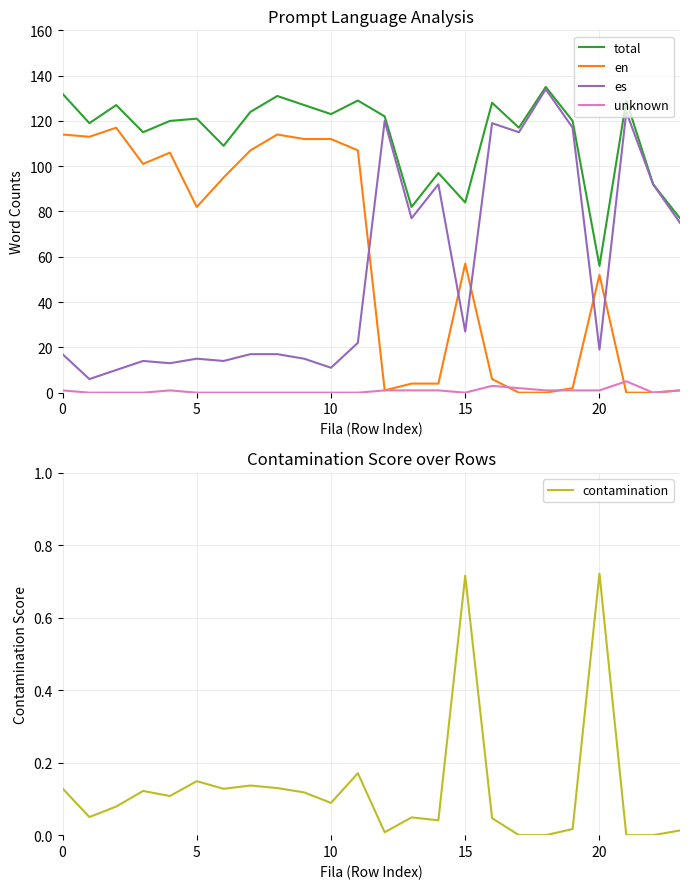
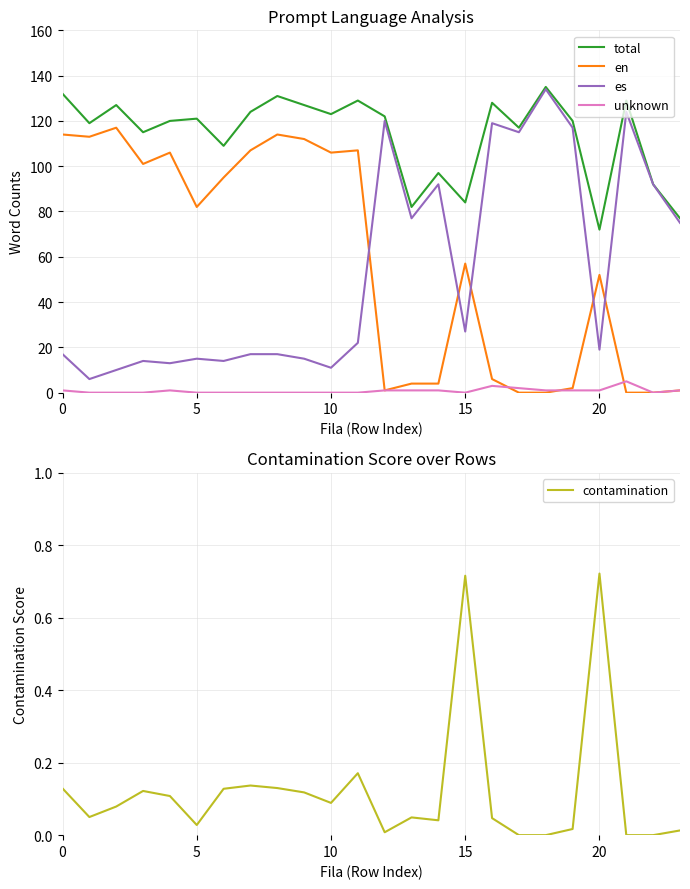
  {
    "Prompt Language Analysis": {
      "total": {
        "0": 132,
        "5": 121,
        "10": 123,
        "15": 84,
-       "20": 56
+       "20": 72
      },
      "en": {
        "0": 114,
        "5": 82,
-       "10": 112,
+       "10": 106,
        "15": 57,
        "20": 52
      },
      "es": {
        "0": 17,
        "5": 15,
        "10": 11,
        "15": 27,
        "20": 19
      },
      "unknown": {
        "0": 1,
        "5": 0,
        "10": 0,
        "15": 0,
        "20": 1
      }
    },
    "Contamination Score over Rows": {
      "0": 0.13,
-     "5": 0.15,
+     "5": 0.03,
      "10": 0.09,
      "15": 0.72,
      "20": 0.72
    }
  }
